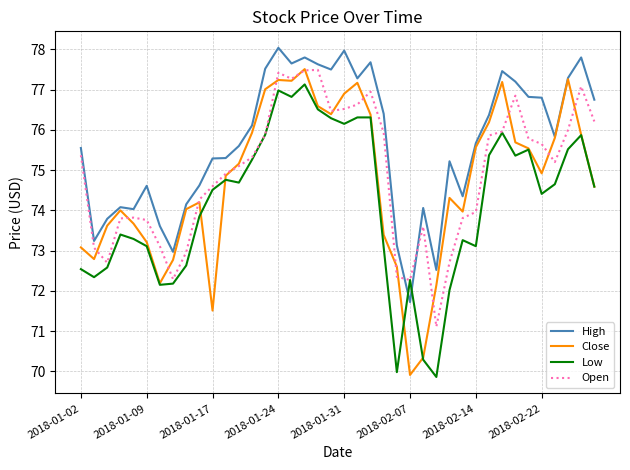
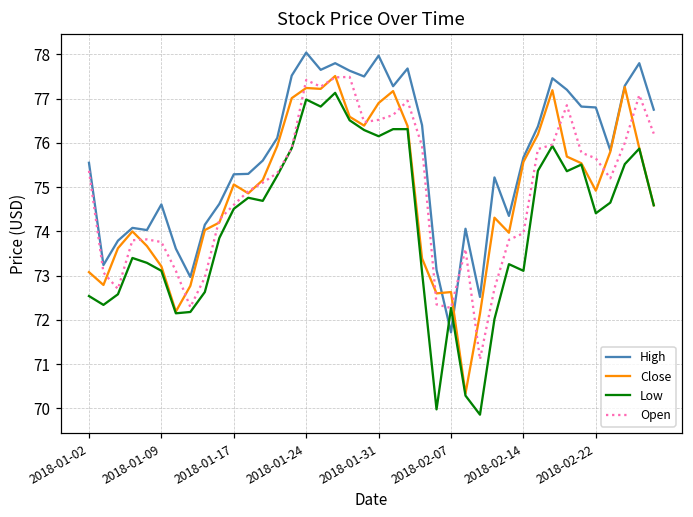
  {
    "High": {
      "2018-01-02": 75.6,
      "2018-01-09": 74.6,
      "2018-01-17": 75.3,
      "2018-01-24": 78.0,
      "2018-01-31": 78.0,
      "2018-02-07": 71.7,
      "2018-02-14": 75.7,
      "2018-02-22": 76.8
    },
    "Close": {
      "2018-01-02": 73.1,
      "2018-01-09": 73.2,
-     "2018-01-17": 71.5,
+     "2018-01-17": 75.1,
      "2018-01-24": 77.2,
      "2018-01-31": 76.9,
-     "2018-02-07": 69.9,
+     "2018-02-07": 72.6,
      "2018-02-14": 75.6,
      "2018-02-22": 74.9
    },
    "Low": {
      "2018-01-02": 72.5,
      "2018-01-09": 73.1,
      "2018-01-17": 74.5,
      "2018-01-24": 77.0,
      "2018-01-31": 76.2,
      "2018-02-14": 73.1,
      "2018-02-22": 74.4
    },
    "Open": {
      "2018-01-02": 75.4,
      "2018-01-09": 73.8,
      "2018-01-17": 74.6,
      "2018-01-24": 77.4,
      "2018-01-31": 76.5,
      "2018-02-14": 74.0,
      "2018-02-22": 75.7
    }
  }
